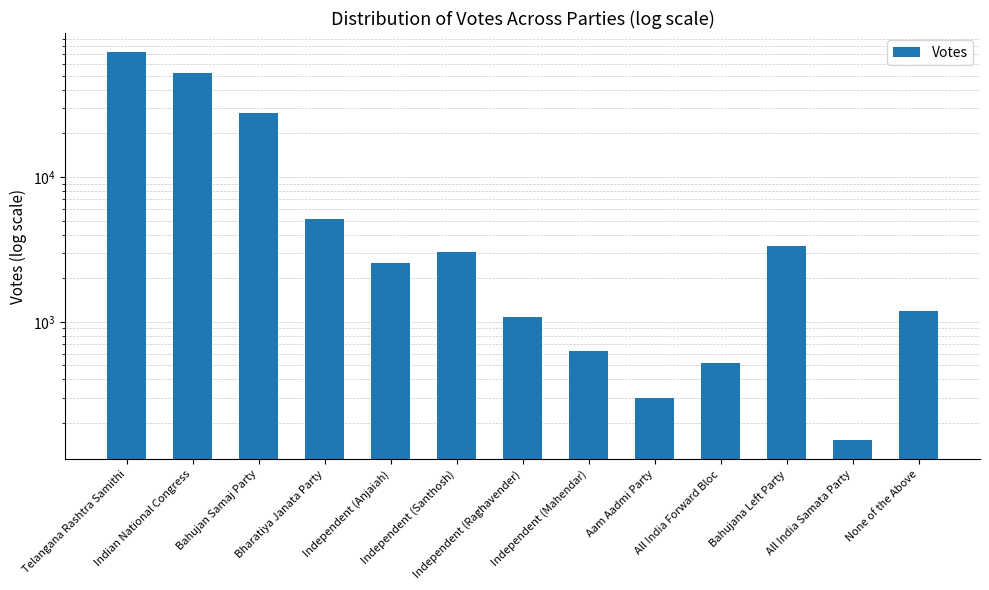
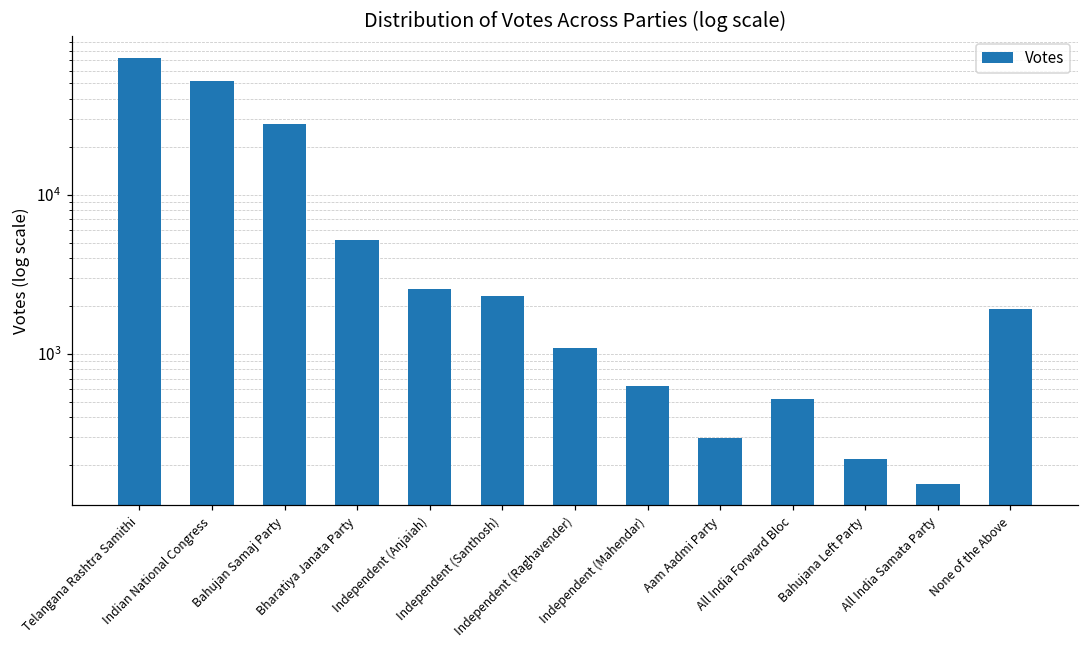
  {
    "Telangana Rashtra Samithi": 70000,
    "Indian National Congress": 52000,
    "Bahujan Samaj Party": 28000,
    "Bharatiya Janata Party": 5200,
    "Independent (Anjaiah)": 2500,
-   "Independent (Santhosh)": 3000,
+   "Independent (Santhosh)": 2300,
    "Independent (Raghavender)": 1100,
    "Independent (Mahendar)": 630,
    "Aam Aadmi Party": 300,
    "All India Forward Bloc": 520,
-   "Bahujana Left Party": 3400,
+   "Bahujana Left Party": 220,
    "All India Samata Party": 150,
-   "None of the Above": 1200
+   "None of the Above": 1900
  }
